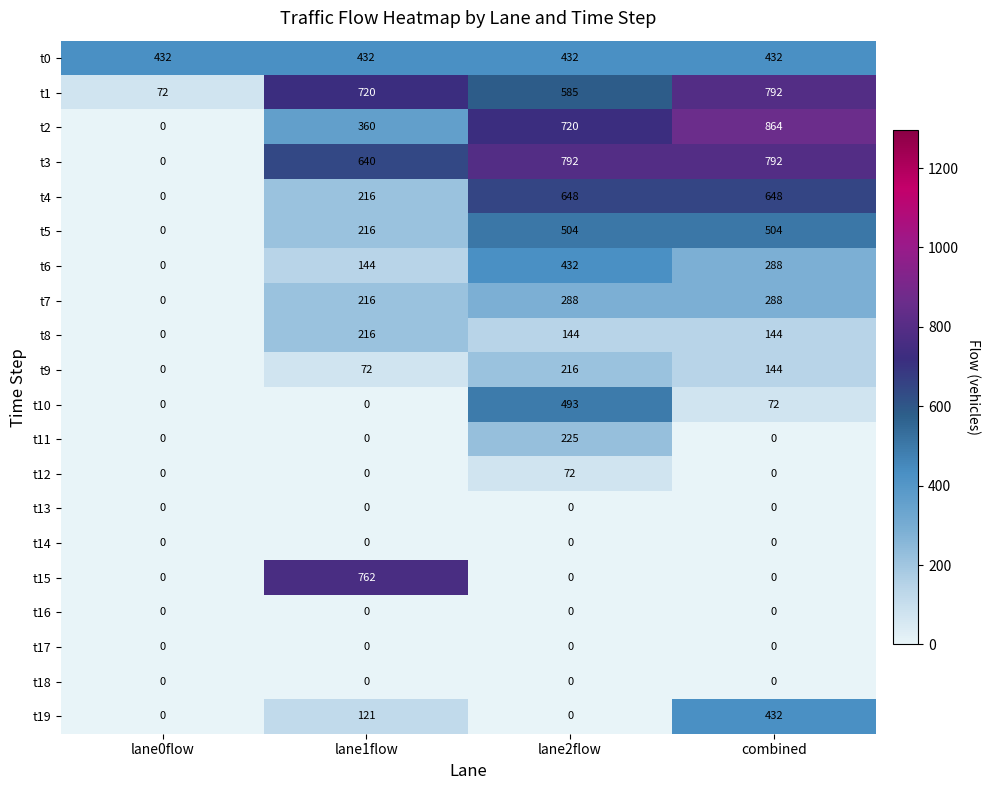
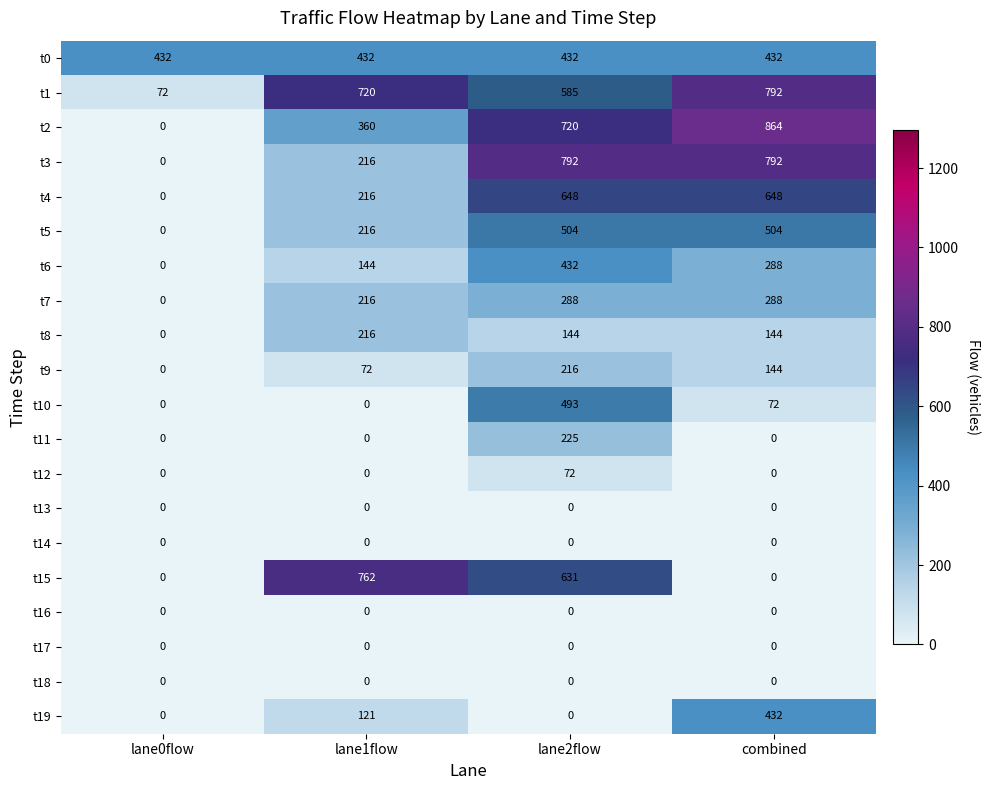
  {
    "t0": {
      "lane0flow": 432,
      "lane1flow": 432,
      "lane2flow": 432,
      "combined": 432
    },
    "t1": {
      "lane0flow": 72,
      "lane1flow": 720,
      "lane2flow": 585,
      "combined": 792
    },
    "t2": {
      "lane0flow": 0,
      "lane1flow": 360,
      "lane2flow": 720,
      "combined": 864
    },
    "t3": {
      "lane0flow": 0,
-     "lane1flow": 640,
+     "lane1flow": 216,
      "lane2flow": 792,
      "combined": 792
    },
    "t4": {
      "lane0flow": 0,
      "lane1flow": 216,
      "lane2flow": 648,
      "combined": 648
    },
    "t5": {
      "lane0flow": 0,
      "lane1flow": 216,
      "lane2flow": 504,
      "combined": 504
    },
    "t6": {
      "lane0flow": 0,
      "lane1flow": 144,
      "lane2flow": 432,
      "combined": 288
    },
    "t7": {
      "lane0flow": 0,
      "lane1flow": 216,
      "lane2flow": 288,
      "combined": 288
    },
    "t8": {
      "lane0flow": 0,
      "lane1flow": 216,
      "lane2flow": 144,
      "combined": 144
    },
    "t9": {
      "lane0flow": 0,
      "lane1flow": 72,
      "lane2flow": 216,
      "combined": 144
    },
    "t10": {
      "lane0flow": 0,
      "lane1flow": 0,
      "lane2flow": 493,
      "combined": 72
    },
    "t11": {
      "lane0flow": 0,
      "lane1flow": 0,
      "lane2flow": 225,
      "combined": 0
    },
    "t12": {
      "lane0flow": 0,
      "lane1flow": 0,
      "lane2flow": 72,
      "combined": 0
    },
    "t13": {
      "lane0flow": 0,
      "lane1flow": 0,
      "lane2flow": 0,
      "combined": 0
    },
    "t14": {
      "lane0flow": 0,
      "lane1flow": 0,
      "lane2flow": 0,
      "combined": 0
    },
    "t15": {
      "lane0flow": 0,
      "lane1flow": 762,
-     "lane2flow": 0,
+     "lane2flow": 631,
      "combined": 0
    },
    "t16": {
      "lane0flow": 0,
      "lane1flow": 0,
      "lane2flow": 0,
      "combined": 0
    },
    "t17": {
      "lane0flow": 0,
      "lane1flow": 0,
      "lane2flow": 0,
      "combined": 0
    },
    "t18": {
      "lane0flow": 0,
      "lane1flow": 0,
      "lane2flow": 0,
      "combined": 0
    },
    "t19": {
      "lane0flow": 0,
      "lane1flow": 121,
      "lane2flow": 0,
      "combined": 432
    }
  }
